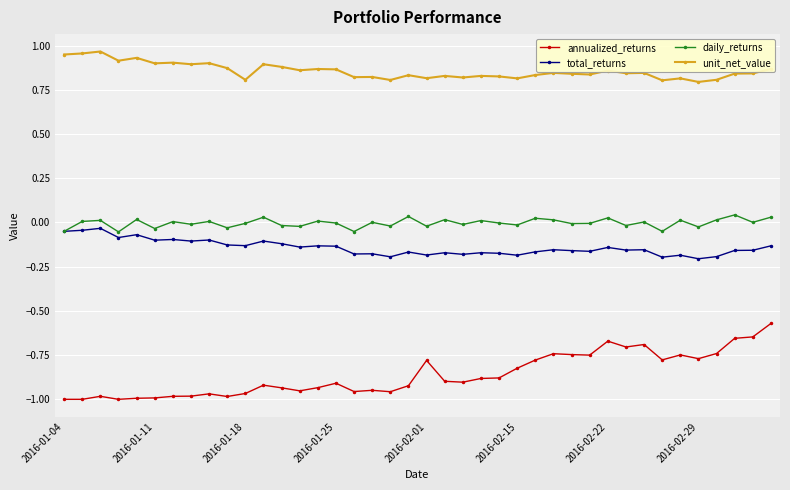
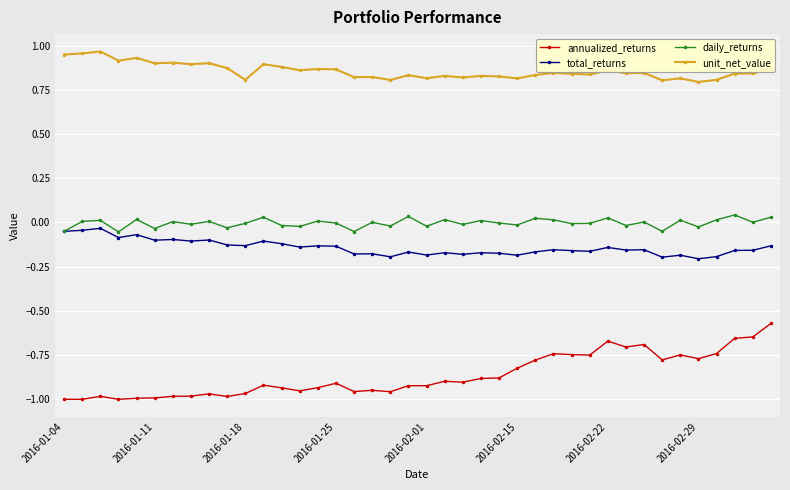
  {
    "annualized_returns": {
      "2016-01-04": -1.00,
      "2016-01-11": -0.99,
      "2016-01-18": -0.97,
      "2016-01-25": -0.91,
-     "2016-02-01": -0.78,
+     "2016-02-01": -0.92,
      "2016-02-15": -0.82,
      "2016-02-22": -0.67,
      "2016-02-29": -0.77
    },
    "total_returns": {
      "2016-01-11": -0.10,
      "2016-01-18": -0.13,
      "2016-01-25": -0.13,
      "2016-02-01": -0.18,
      "2016-02-15": -0.19,
      "2016-02-22": -0.14,
      "2016-02-29": -0.21
    },
    "daily_returns": {
      "2016-01-11": -0.03,
      "2016-01-18": -0.01,
      "2016-01-25": 0.00,
      "2016-02-01": -0.02,
      "2016-02-15": -0.01,
      "2016-02-22": 0.03,
      "2016-02-29": -0.03
    },
    "unit_net_value": {
      "2016-01-04": 0.95,
      "2016-01-11": 0.90,
      "2016-01-18": 0.81,
      "2016-01-25": 0.87,
      "2016-02-01": 0.82,
      "2016-02-15": 0.82,
      "2016-02-29": 0.80
    }
  }
